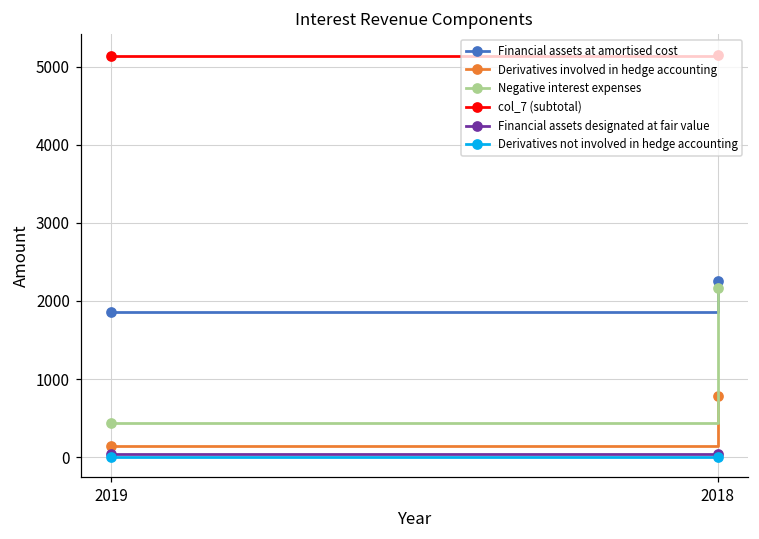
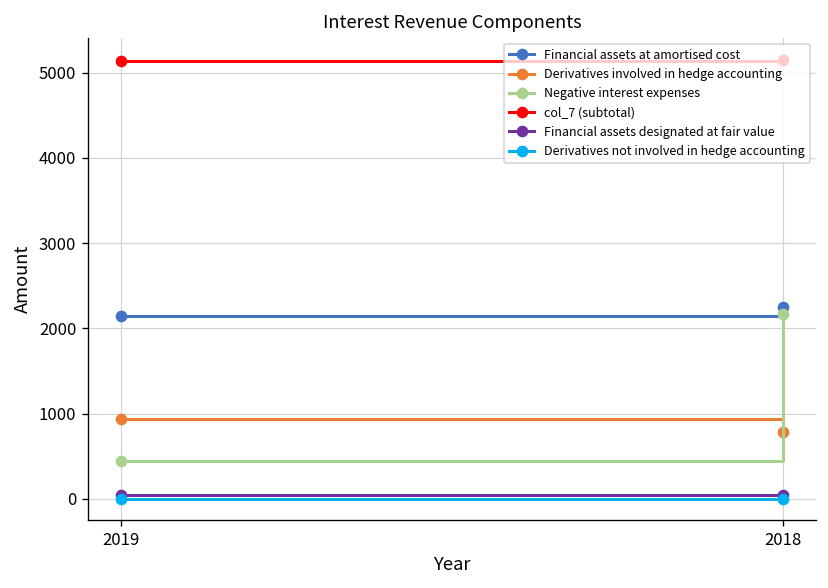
  {
    "Financial assets at amortised cost": {
-     "2019": 1900,
+     "2019": 2100,
      "2018": 2300
    },
    "Derivatives involved in hedge accounting": {
-     "2019": 100,
+     "2019": 900,
      "2018": 800
    },
    "Negative interest expenses": {
      "2019": 400,
      "2018": 2200
    },
    "col_7 (subtotal)": {
      "2019": 5100
    },
    "Financial assets designated at fair value": {
      "2019": 0,
      "2018": 0
    },
    "Derivatives not involved in hedge accounting": {
      "2019": 0,
      "2018": 0
    }
  }
